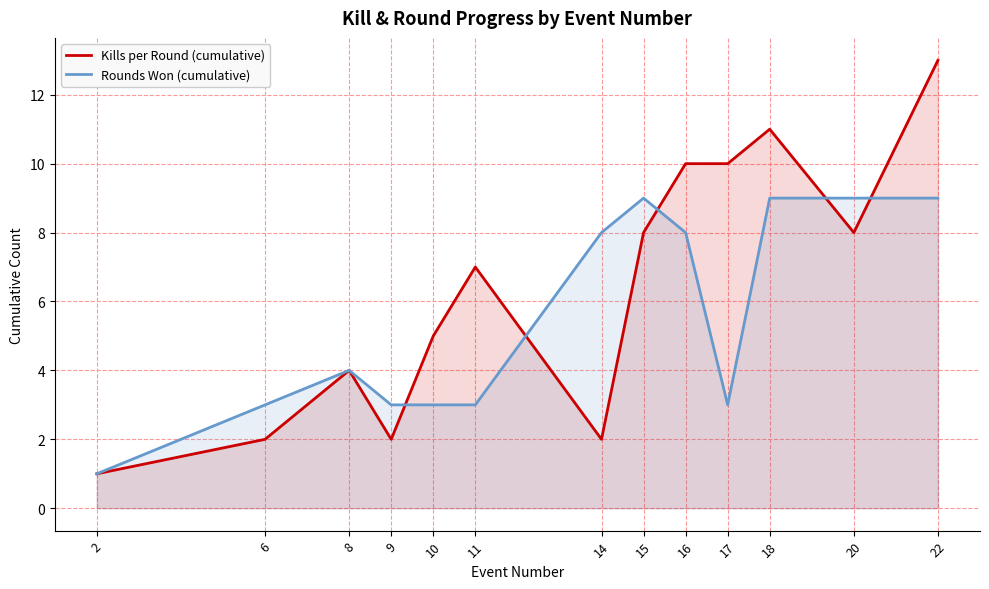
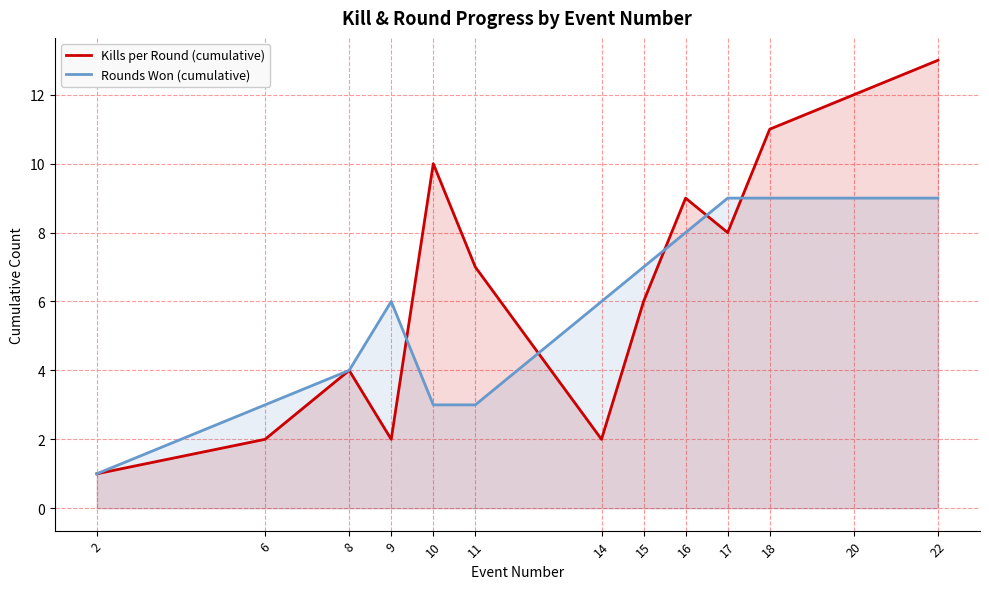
  {
    "Kills per Round (cumulative)": {
      "6": 2,
      "9": 2,
-     "10": 5,
+     "10": 10,
      "11": 7,
      "14": 2,
-     "15": 8,
-     "16": 10,
-     "17": 10,
+     "15": 6,
+     "16": 9,
+     "17": 8,
      "18": 11,
-     "20": 8,
+     "20": 12,
      "22": 13
    },
    "Rounds Won (cumulative)": {
      "6": 3,
-     "9": 3,
+     "9": 6,
      "10": 3,
      "11": 3,
-     "14": 8,
-     "15": 9,
+     "14": 6,
+     "15": 7,
      "16": 8,
-     "17": 3,
+     "17": 9,
      "18": 9,
      "20": 9,
      "22": 9
    }
  }
